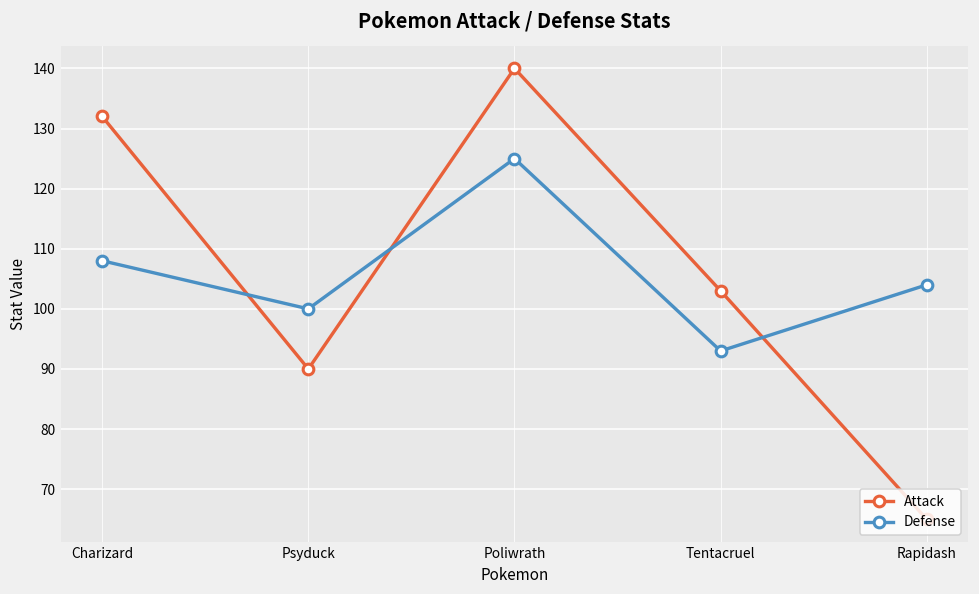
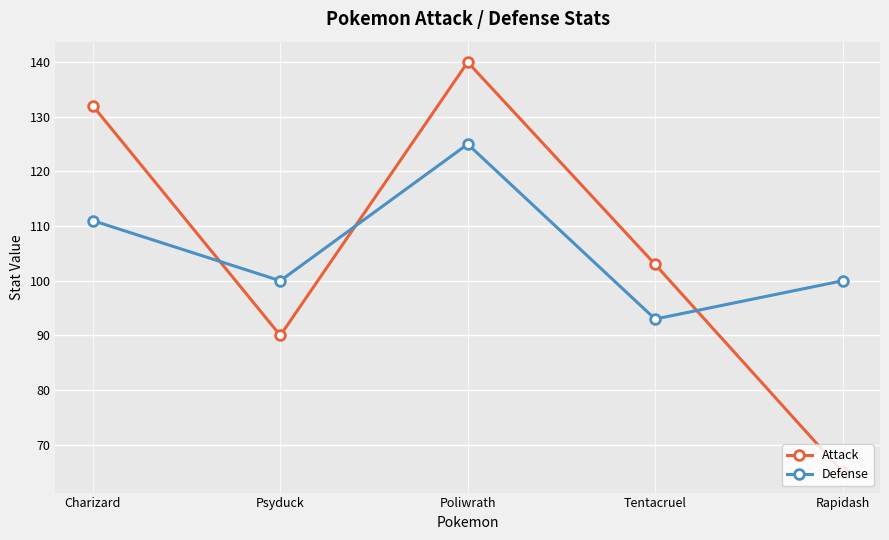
  {
    "Attack": {
      "Charizard": 132,
      "Psyduck": 90,
      "Poliwrath": 140,
      "Tentacruel": 103
    },
    "Defense": {
-     "Charizard": 108,
+     "Charizard": 111,
      "Psyduck": 100,
      "Poliwrath": 125,
      "Tentacruel": 93,
-     "Rapidash": 104
+     "Rapidash": 100
    }
  }
